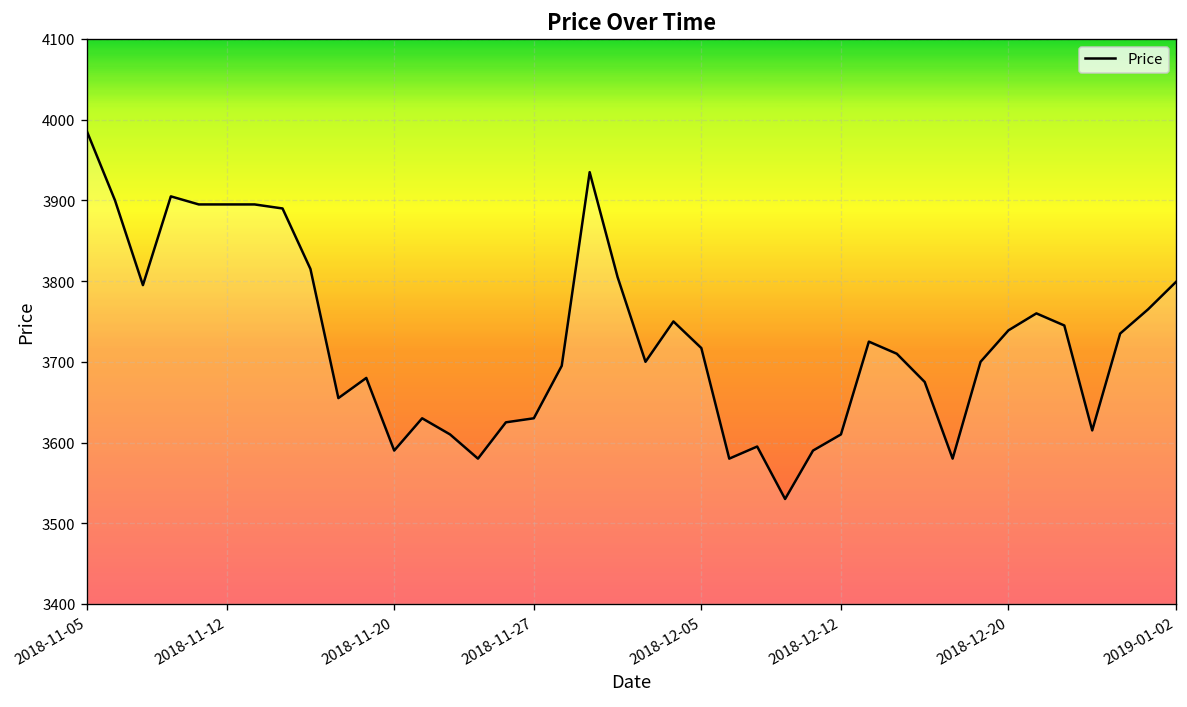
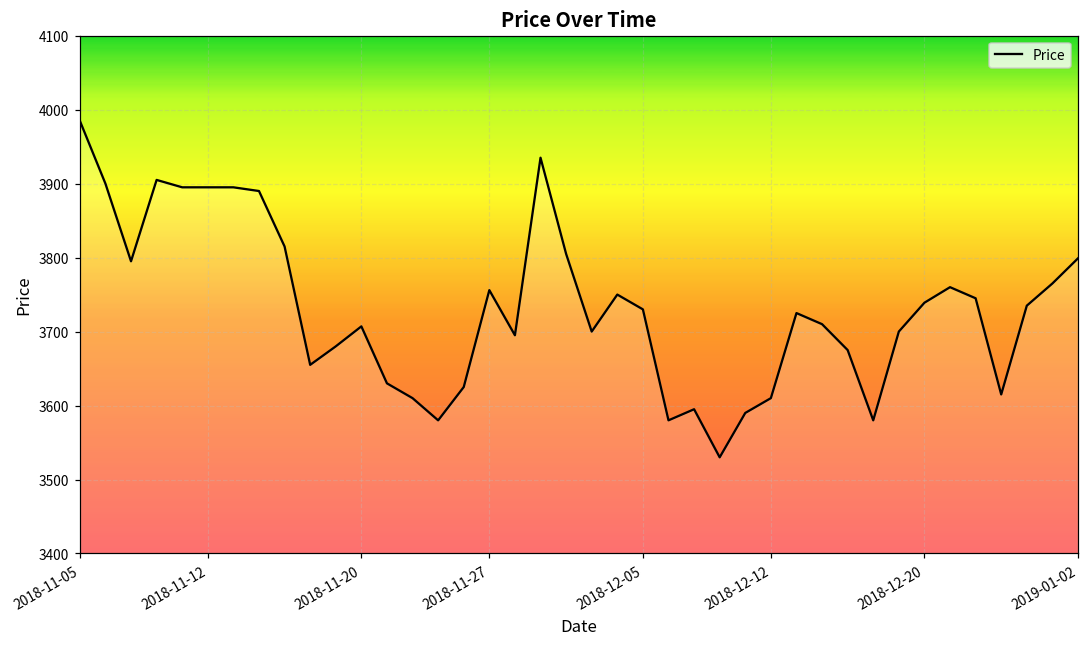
  {
    "2018-11-05": 3990,
    "2018-11-12": 3900,
-   "2018-11-20": 3590,
-   "2018-11-27": 3630,
-   "2018-12-05": 3720,
+   "2018-11-20": 3710,
+   "2018-11-27": 3760,
+   "2018-12-05": 3730,
    "2018-12-12": 3610,
    "2018-12-20": 3740,
    "2019-01-02": 3800
  }
